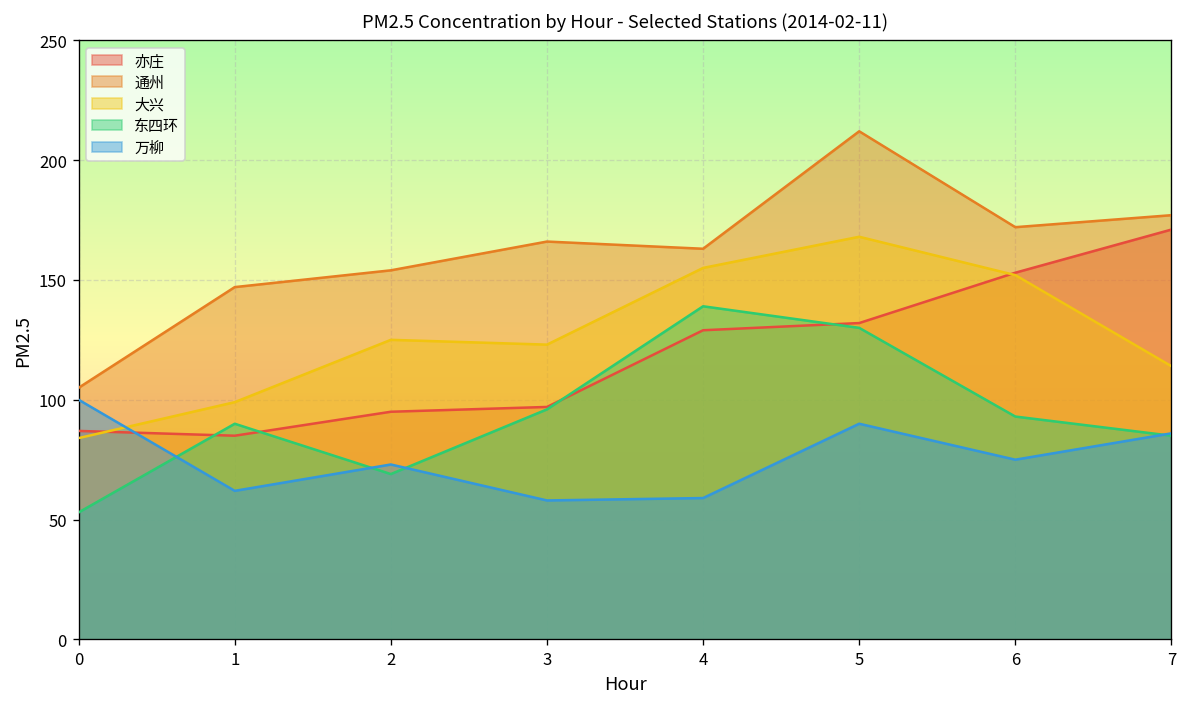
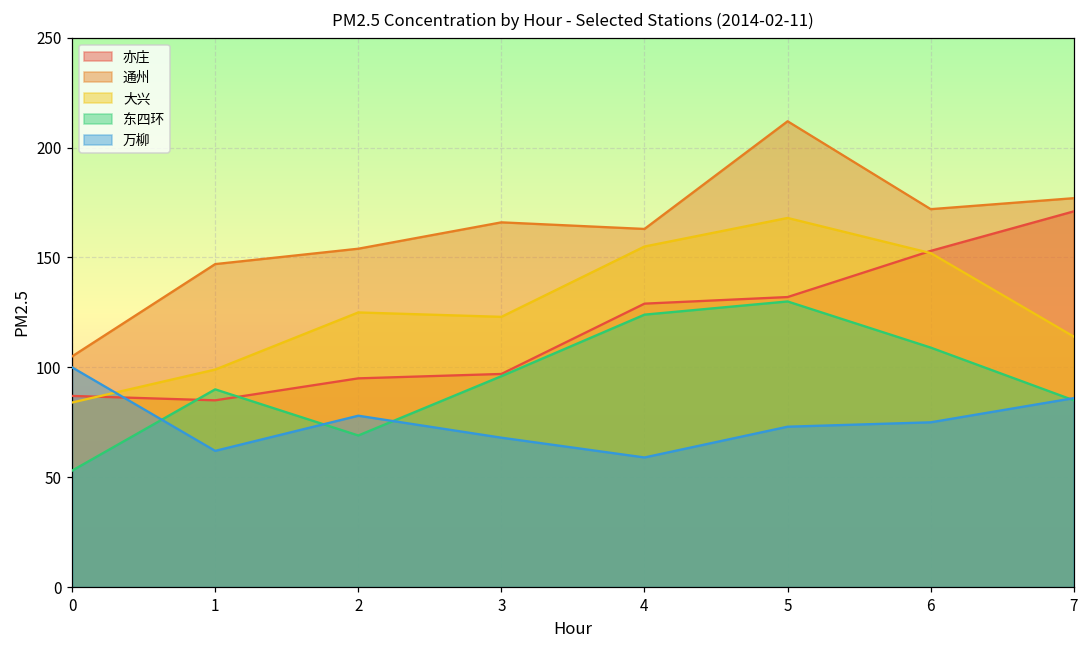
  {
    "东四环": {
      "0": 53,
      "1": 90,
      "2": 69,
-     "4": 139,
+     "4": 124,
      "5": 130,
-     "6": 93
+     "6": 109
    },
    "万柳": {
      "0": 100,
      "1": 62,
-     "2": 73,
-     "3": 58,
+     "2": 78,
+     "3": 68,
      "4": 59,
-     "5": 90,
+     "5": 73,
      "6": 75
    }
  }
